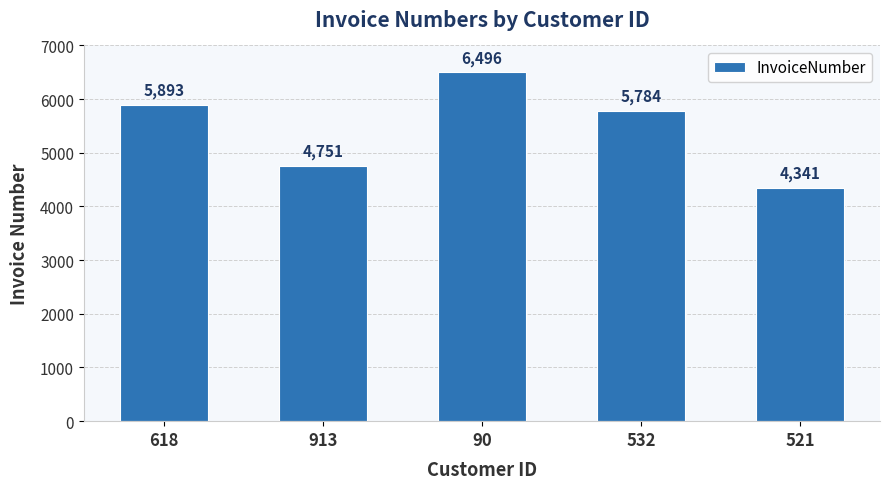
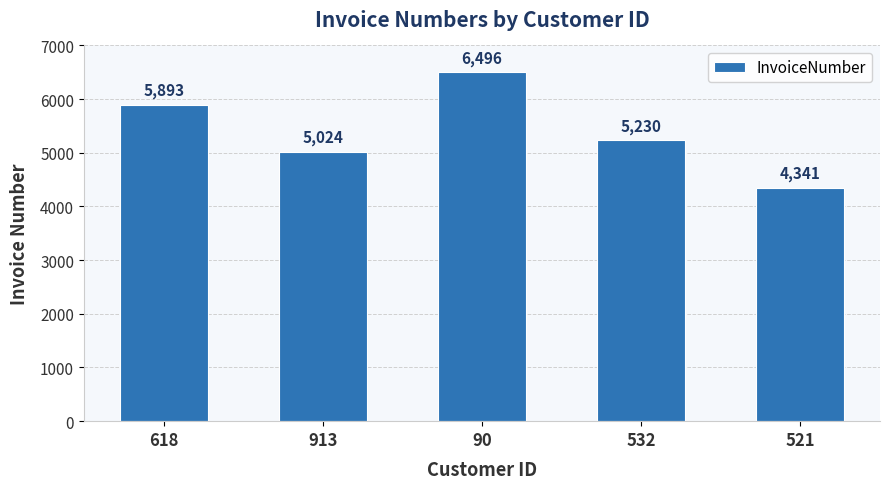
  {
    "618": "5,893",
-   "913": "4,751",
+   "913": "5,024",
    "90": "6,496",
-   "532": "5,784",
+   "532": "5,230",
    "521": "4,341"
  }
